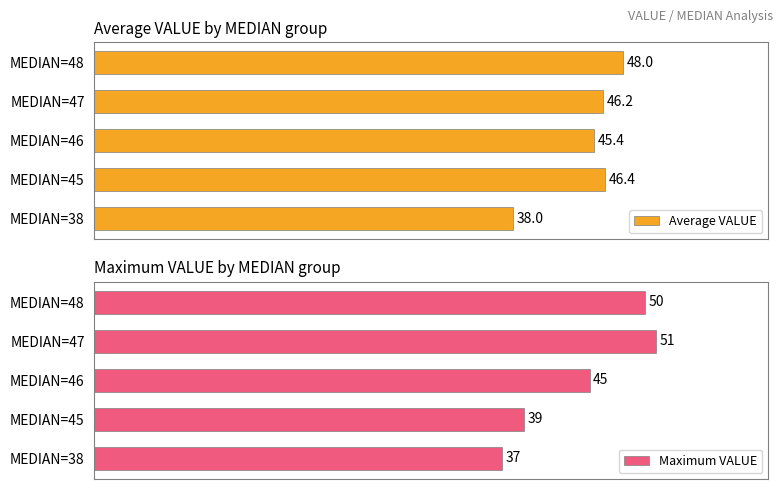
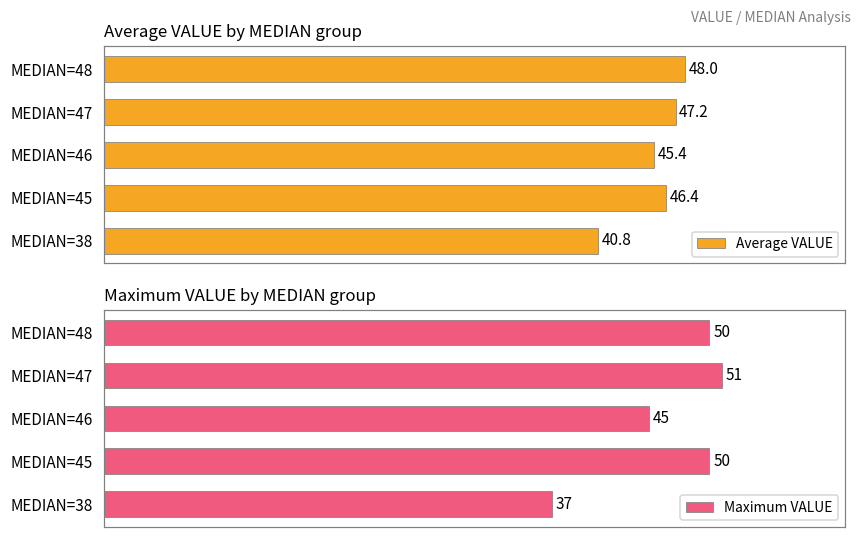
  {
    "Average VALUE by MEDIAN group": {
      "MEDIAN=48": 48.0,
-     "MEDIAN=47": 46.2,
+     "MEDIAN=47": 47.2,
      "MEDIAN=46": 45.4,
      "MEDIAN=45": 46.4,
-     "MEDIAN=38": 38.0
+     "MEDIAN=38": 40.8
    },
    "Maximum VALUE by MEDIAN group": {
      "MEDIAN=48": 50,
      "MEDIAN=47": 51,
      "MEDIAN=46": 45,
-     "MEDIAN=45": 39,
+     "MEDIAN=45": 50,
      "MEDIAN=38": 37
    }
  }
